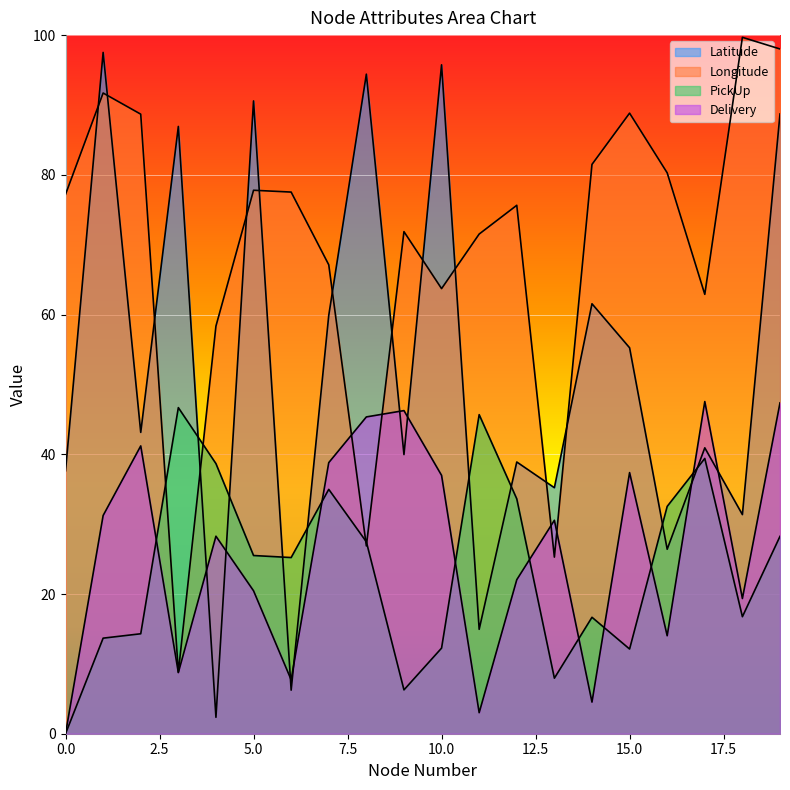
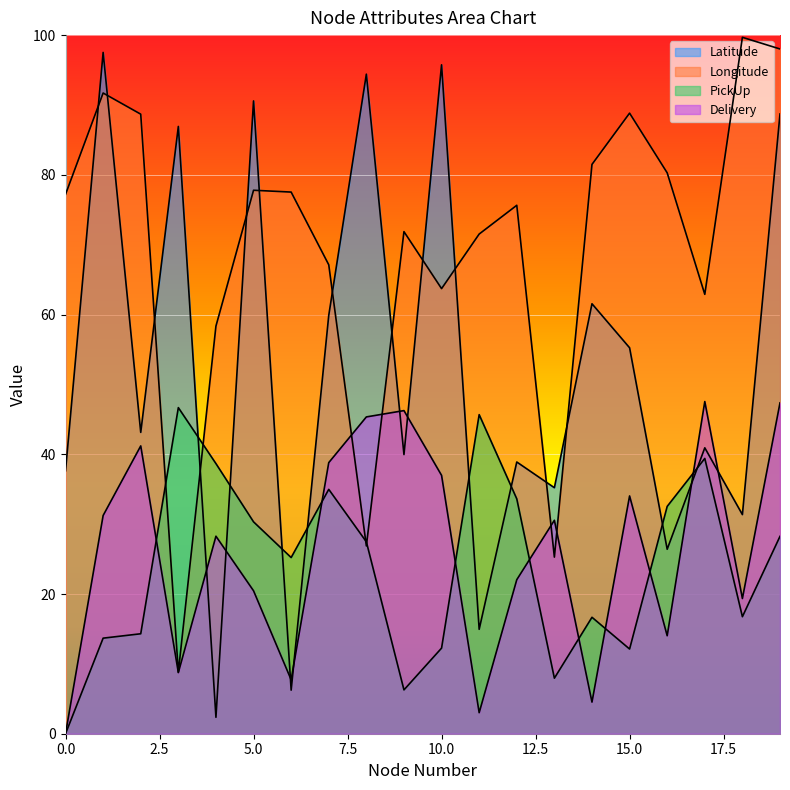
  {
    "Latitude": {
      "0.0": 38,
      "5.0": 91,
      "10.0": 96,
      "15.0": 55
    },
    "Longitude": {
      "0.0": 77,
      "5.0": 78,
      "10.0": 64,
      "15.0": 89
    },
    "PickUp": {
-     "5.0": 26,
+     "5.0": 30,
      "10.0": 12,
      "15.0": 12
    },
    "Delivery": {
      "5.0": 20,
      "10.0": 37,
-     "15.0": 37
+     "15.0": 34
    }
  }
